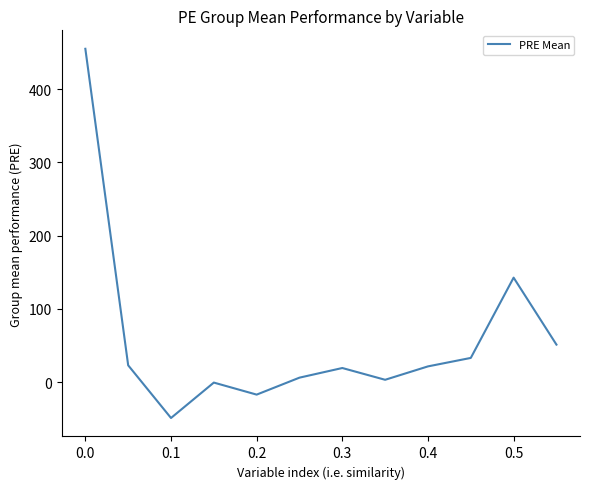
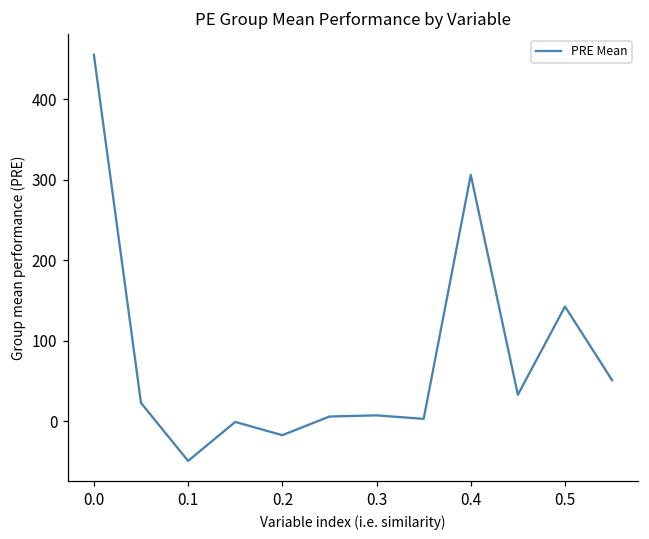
  {
    "0.0": 450,
    "0.1": -50,
    "0.2": -20,
-   "0.3": 20,
-   "0.4": 20,
+   "0.3": 10,
+   "0.4": 310,
    "0.5": 140
  }
